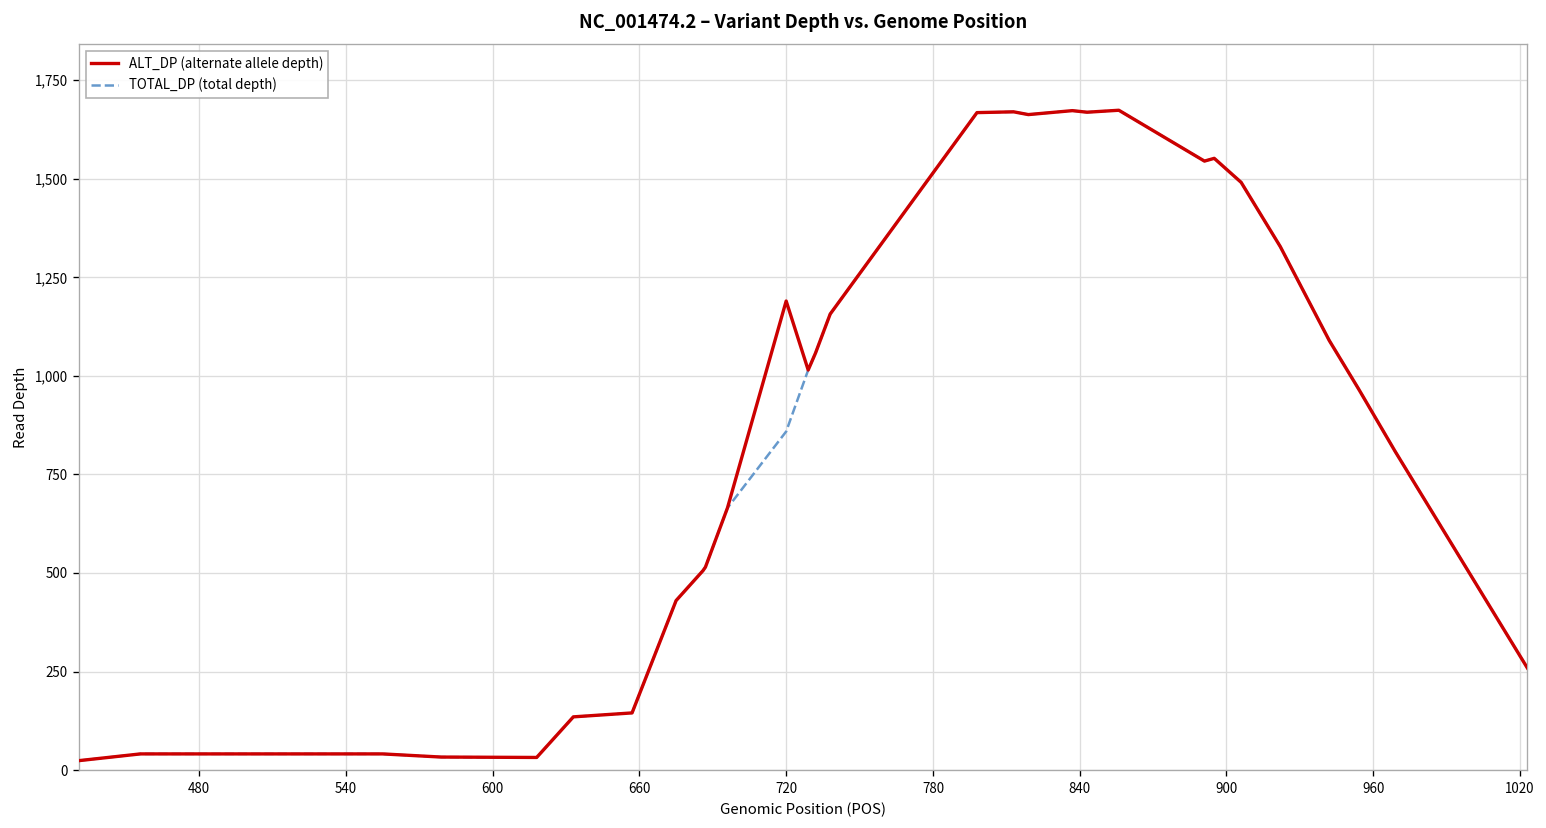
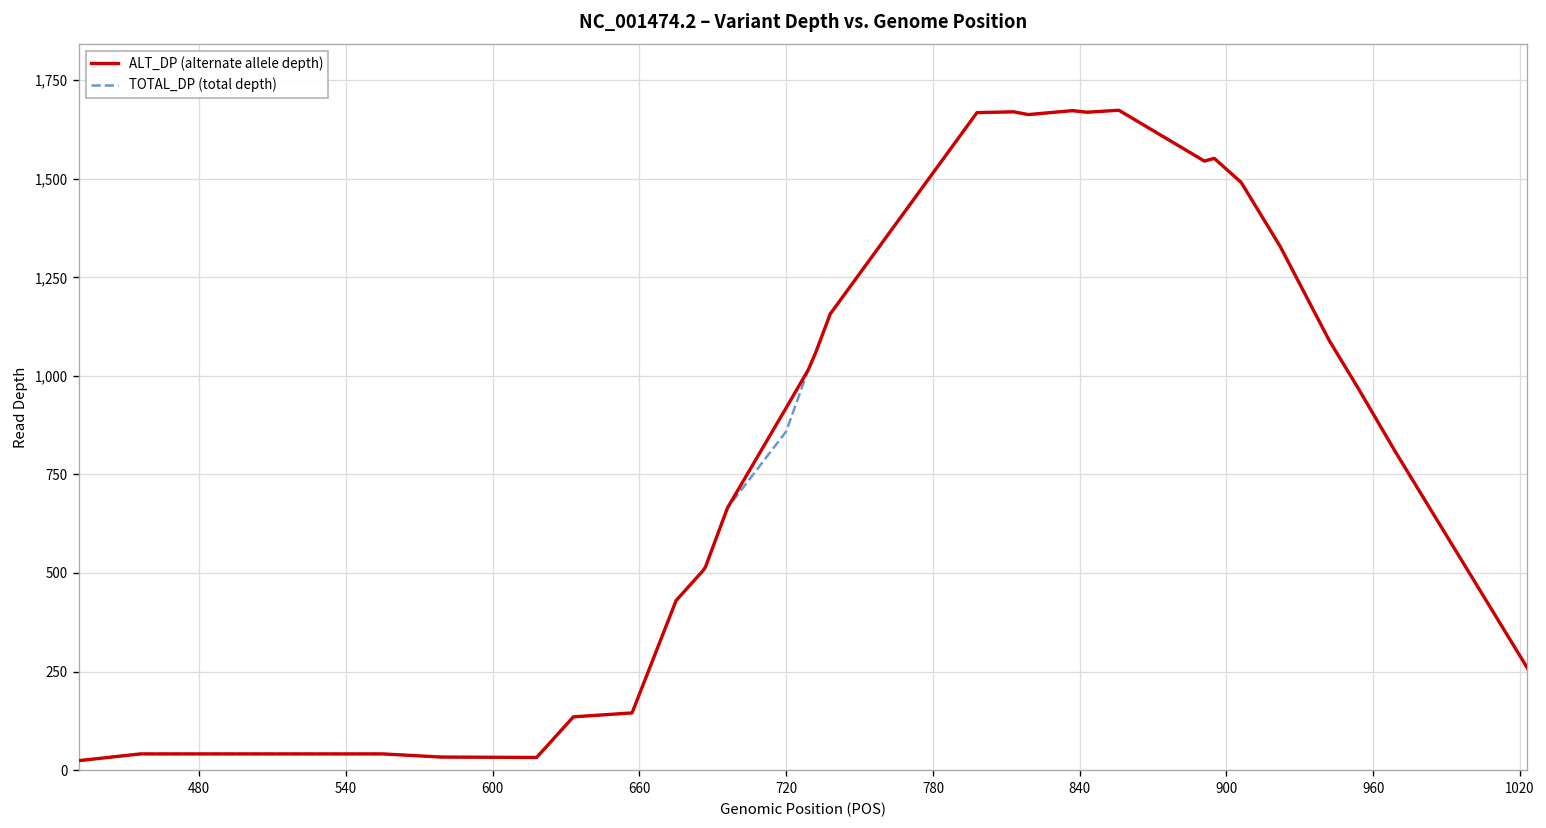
  {
    "ALT_DP (alternate allele depth)": {
-     "720": "1,190"
+     "720": "920"
    },
    "TOTAL_DP (total depth)": {
      "720": "860"
    }
  }
